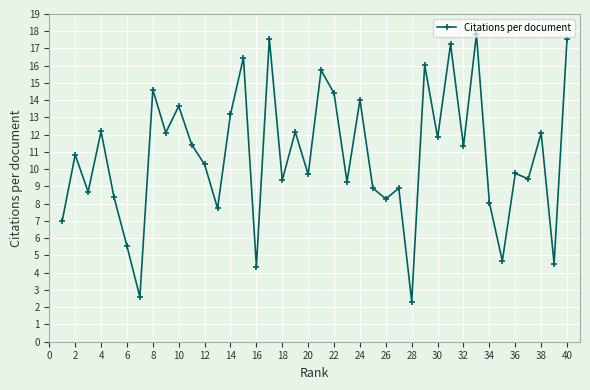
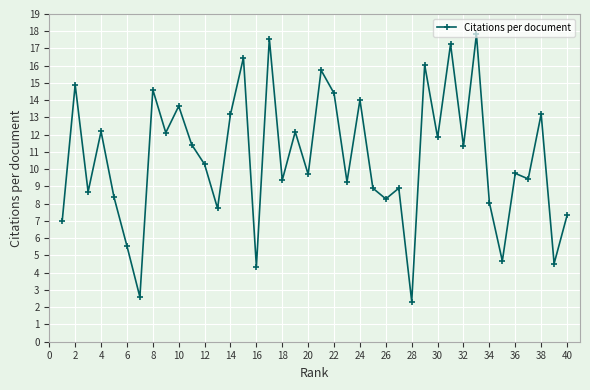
  {
-   "2": 10.8,
+   "2": 14.9,
    "4": 12.2,
    "6": 5.6,
    "8": 14.6,
    "10": 13.7,
    "12": 10.3,
    "14": 13.2,
    "16": 4.4,
    "18": 9.4,
    "20": 9.7,
    "22": 14.4,
    "24": 14.0,
    "26": 8.3,
    "28": 2.3,
    "30": 11.8,
    "32": 11.3,
    "34": 8.1,
    "36": 9.8,
-   "38": 12.1,
-   "40": 17.6
+   "38": 13.2,
+   "40": 7.3
  }
